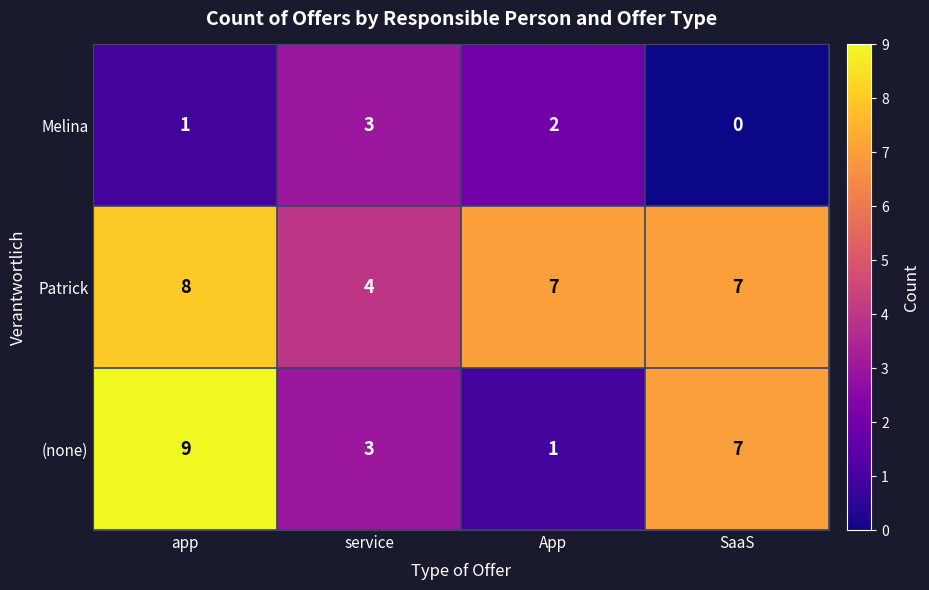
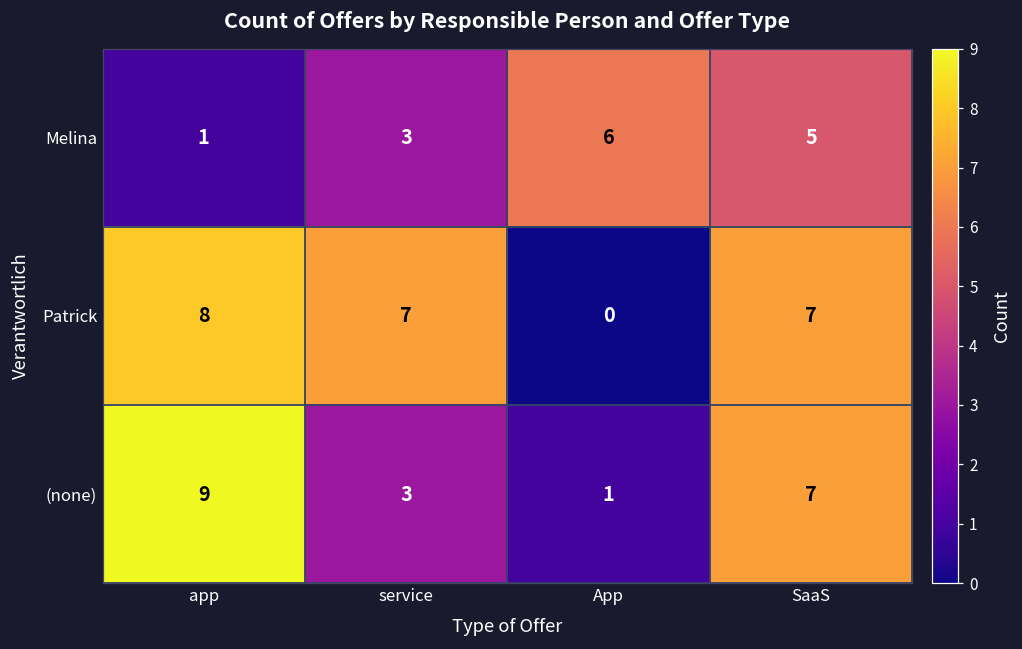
  {
    "Melina": {
      "app": 1,
      "service": 3,
-     "App": 2,
-     "SaaS": 0
+     "App": 6,
+     "SaaS": 5
    },
    "Patrick": {
      "app": 8,
-     "service": 4,
-     "App": 7,
+     "service": 7,
+     "App": 0,
      "SaaS": 7
    },
    "(none)": {
      "app": 9,
      "service": 3,
      "App": 1,
      "SaaS": 7
    }
  }
